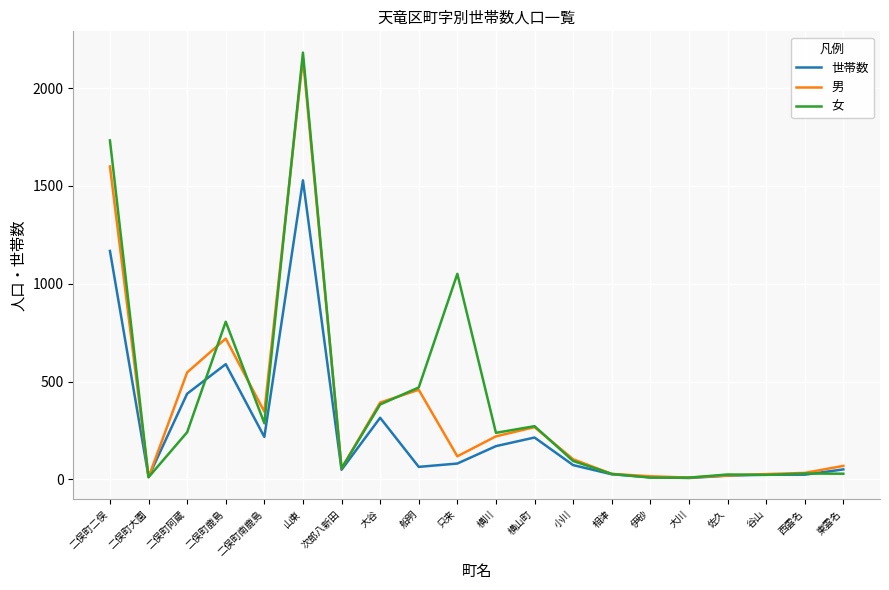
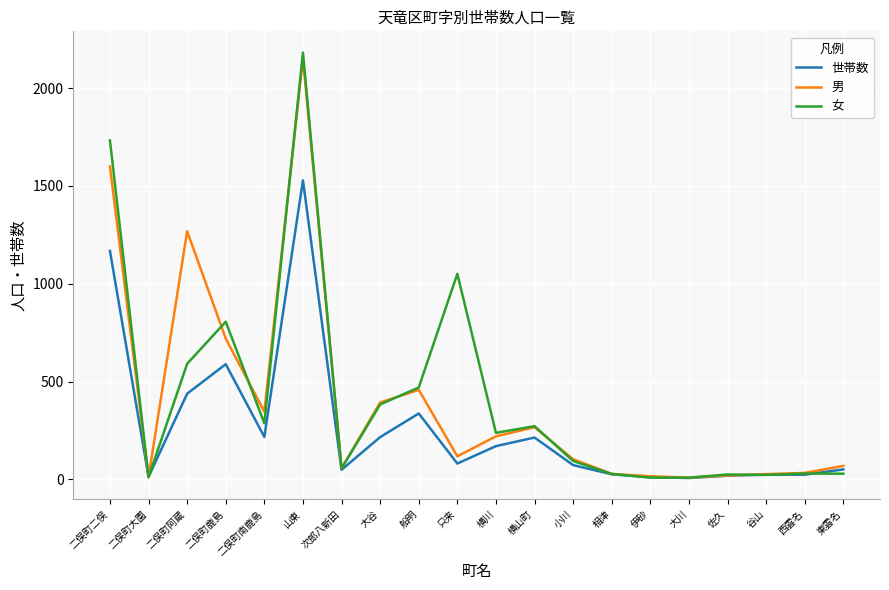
  {
    "世帯数": {
      "二俣町二俣": 1170,
      "二俣町阿蔵": 440,
      "二俣町鹿島": 590,
      "二俣町南鹿島": 220,
      "山東": 1530,
-     "大谷": 320,
-     "船明": 60,
+     "大谷": 220,
+     "船明": 340,
      "只来": 80,
      "横川": 170,
      "横山町": 210,
      "小川": 70,
      "東雲名": 50
    },
    "男": {
      "二俣町二俣": 1600,
-     "二俣町阿蔵": 550,
+     "二俣町阿蔵": 1270,
      "二俣町鹿島": 720,
      "二俣町南鹿島": 350,
      "山東": 2150,
      "只来": 120,
      "横川": 220,
      "東雲名": 70
    },
    "女": {
      "二俣町二俣": 1730,
-     "二俣町阿蔵": 240,
+     "二俣町阿蔵": 590,
      "二俣町鹿島": 810,
      "二俣町南鹿島": 290,
      "山東": 2180,
      "只来": 1050,
      "横川": 240,
      "東雲名": 30
    }
  }
